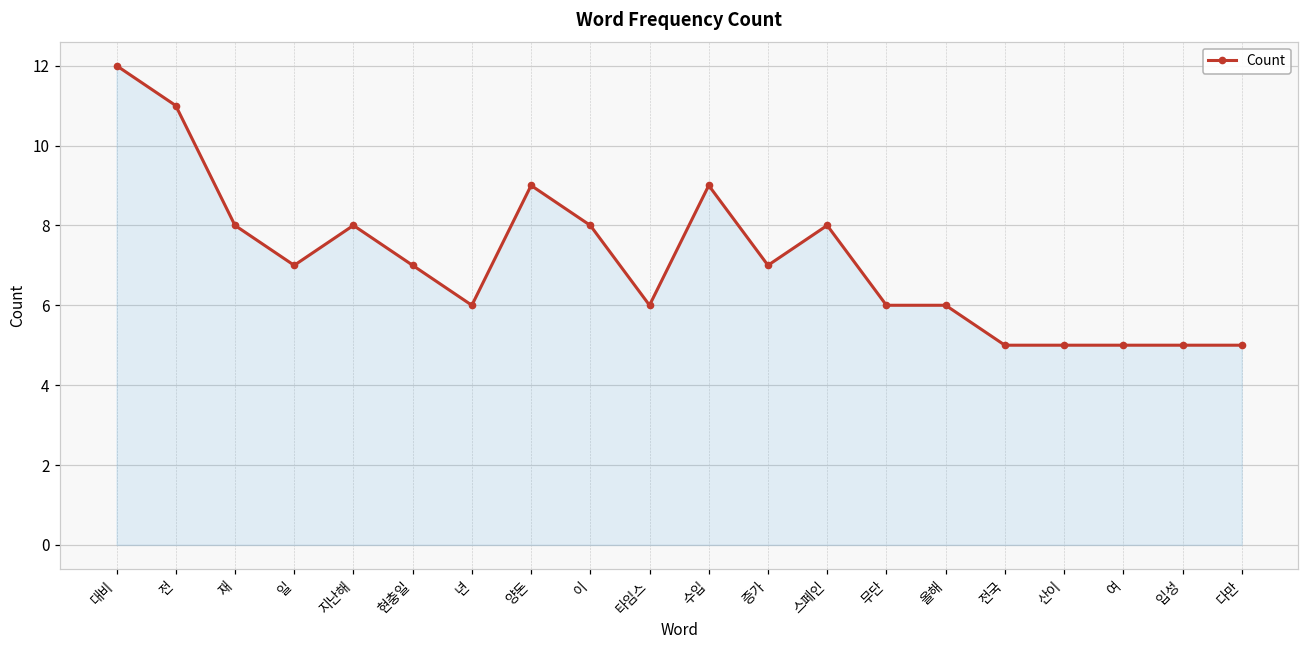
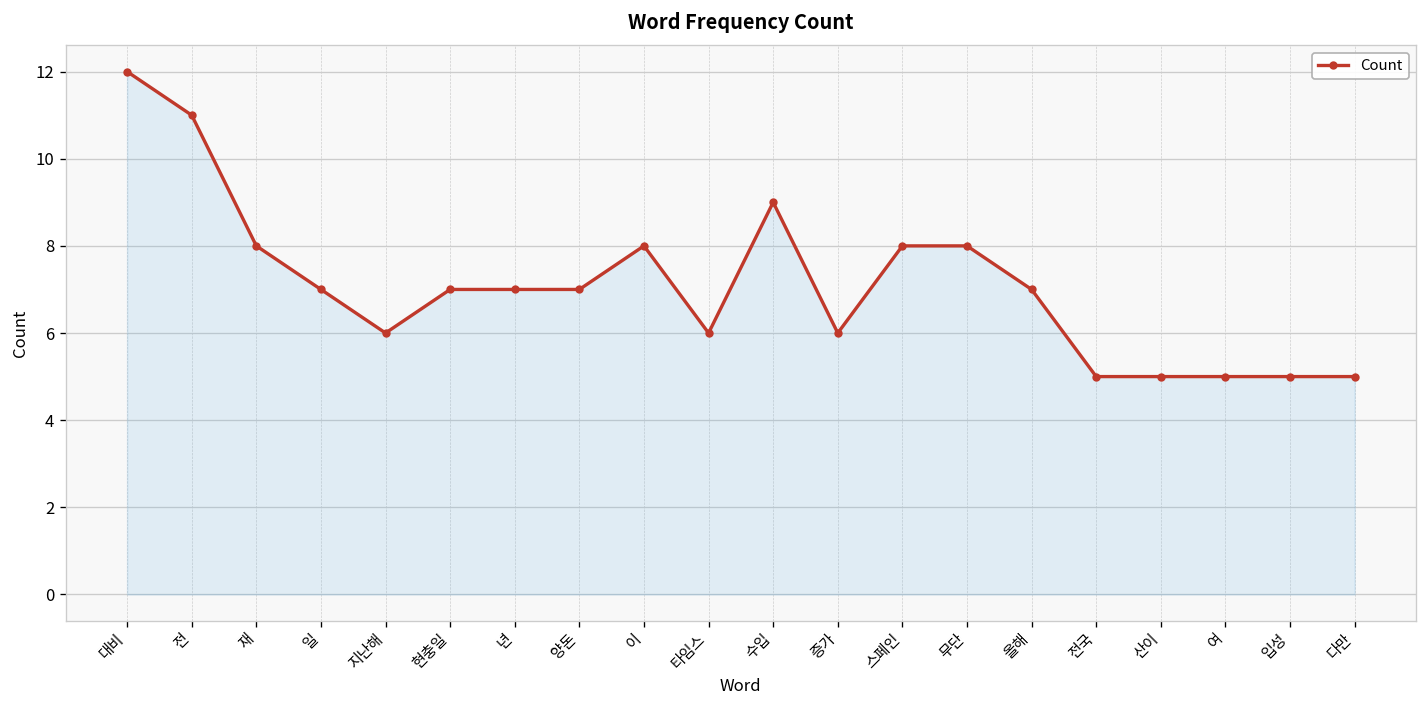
  {
    "대비": 12,
    "전": 11,
    "재": 8,
    "일": 7,
-   "지난해": 8,
+   "지난해": 6,
    "현충일": 7,
-   "년": 6,
-   "양돈": 9,
+   "년": 7,
+   "양돈": 7,
    "이": 8,
    "타임스": 6,
    "수입": 9,
-   "증가": 7,
+   "증가": 6,
    "스페인": 8,
-   "무단": 6,
-   "올해": 6,
+   "무단": 8,
+   "올해": 7,
    "전국": 5,
    "산이": 5,
    "여": 5,
    "입성": 5,
    "다만": 5
  }
